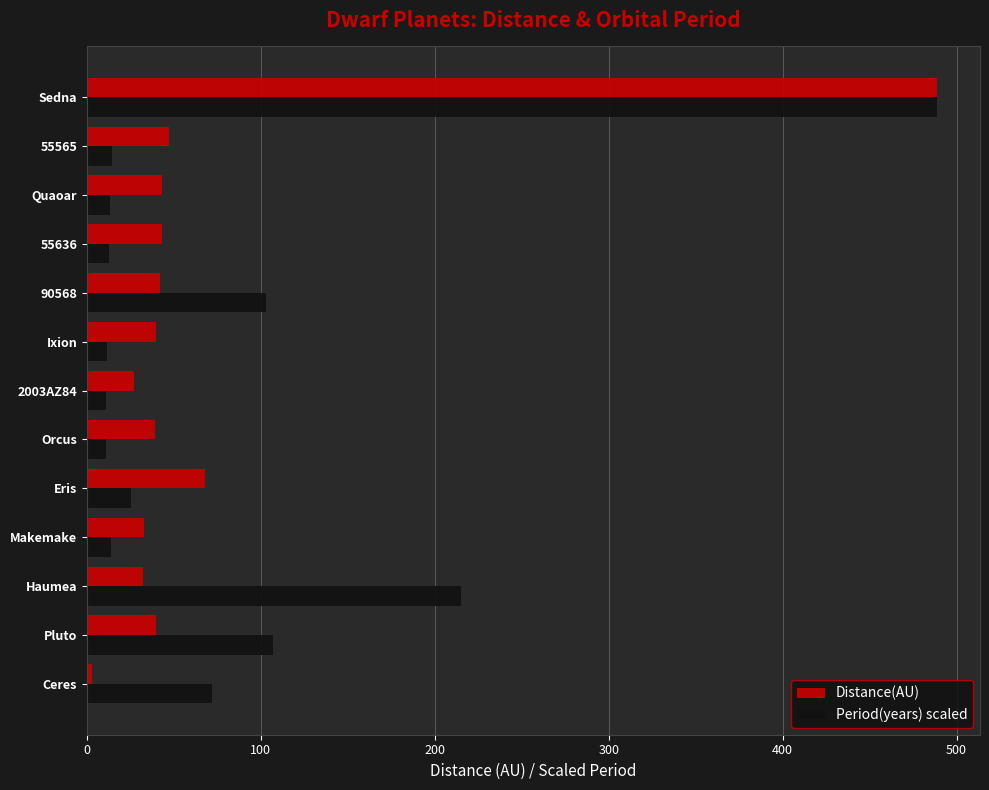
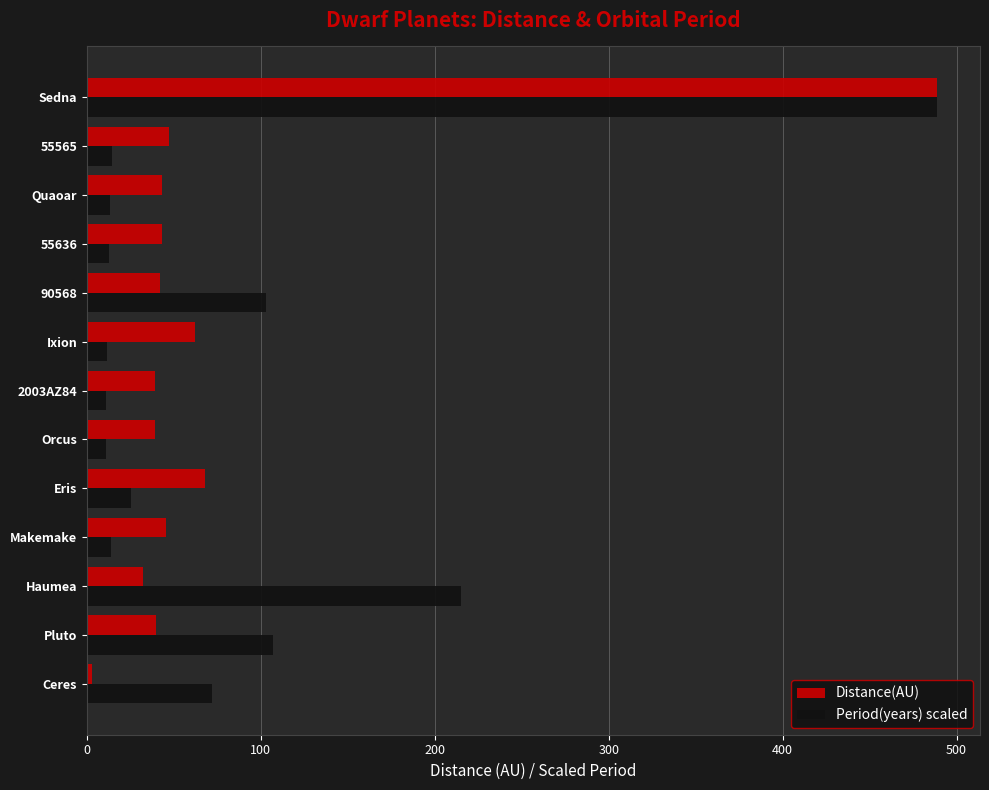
  {
    "Distance(AU)": {
      "Sedna": 489,
      "55565": 47,
      "Quaoar": 43,
      "55636": 43,
      "90568": 42,
-     "Ixion": 40,
-     "2003AZ84": 27,
+     "Ixion": 62,
+     "2003AZ84": 39,
      "Orcus": 39,
      "Eris": 68,
-     "Makemake": 33,
+     "Makemake": 45,
      "Haumea": 32,
      "Pluto": 40,
      "Ceres": 3
    },
    "Period(years) scaled": {
      "Sedna": 489,
      "55565": 15,
      "Quaoar": 13,
      "55636": 13,
      "90568": 103,
      "Ixion": 11,
      "2003AZ84": 11,
      "Orcus": 11,
      "Eris": 25,
      "Makemake": 14,
      "Haumea": 215,
      "Pluto": 107,
      "Ceres": 72
    }
  }
